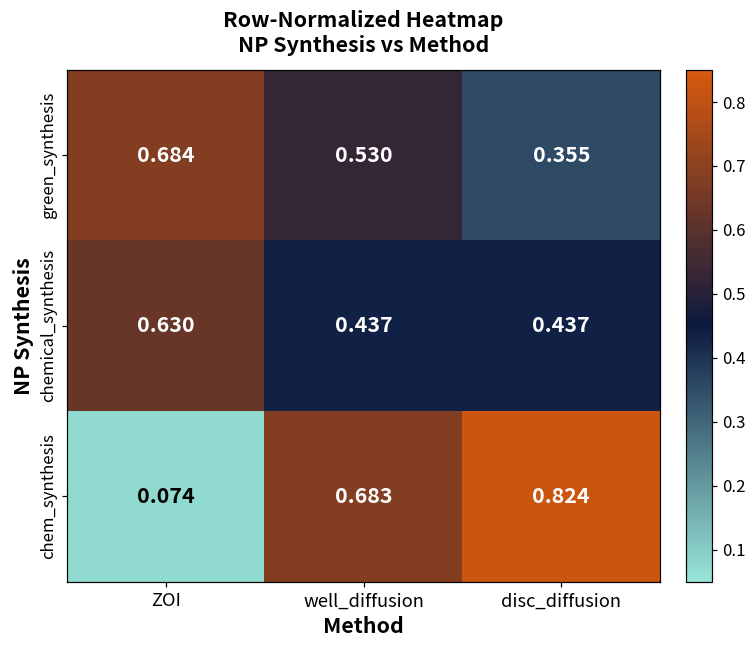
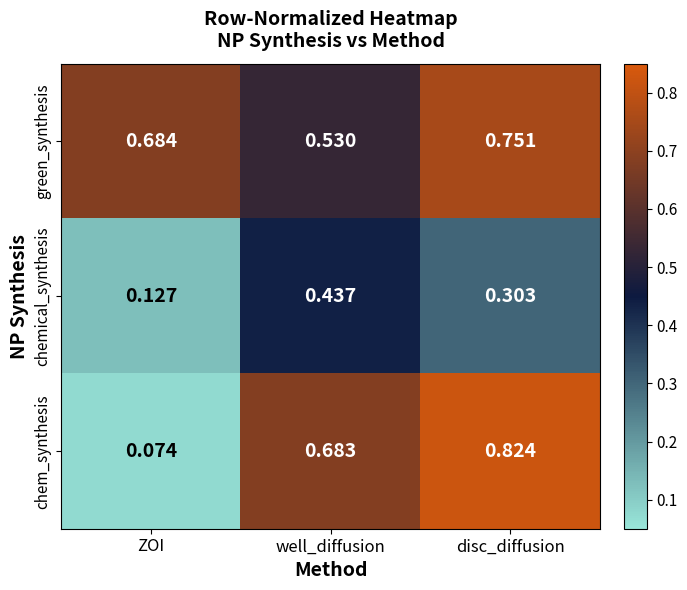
  {
    "green_synthesis": {
      "ZOI": 0.684,
      "well_diffusion": 0.530,
-     "disc_diffusion": 0.355
+     "disc_diffusion": 0.751
    },
    "chemical_synthesis": {
-     "ZOI": 0.630,
+     "ZOI": 0.127,
      "well_diffusion": 0.437,
-     "disc_diffusion": 0.437
+     "disc_diffusion": 0.303
    },
    "chem_synthesis": {
      "ZOI": 0.074,
      "well_diffusion": 0.683,
      "disc_diffusion": 0.824
    }
  }
